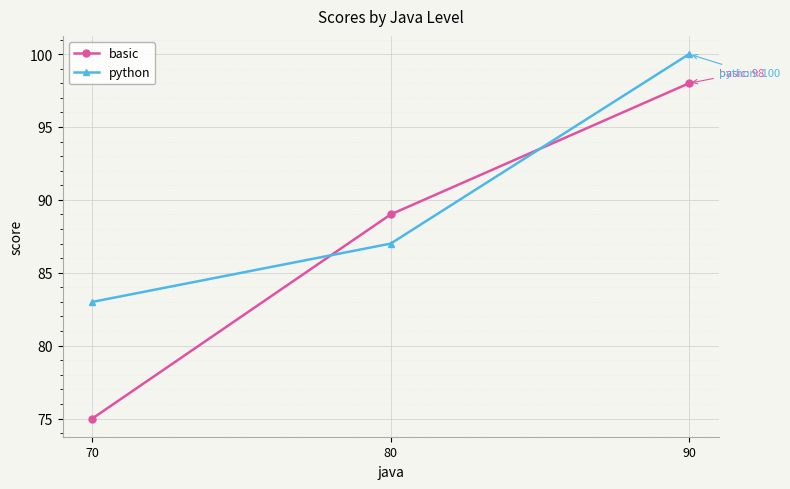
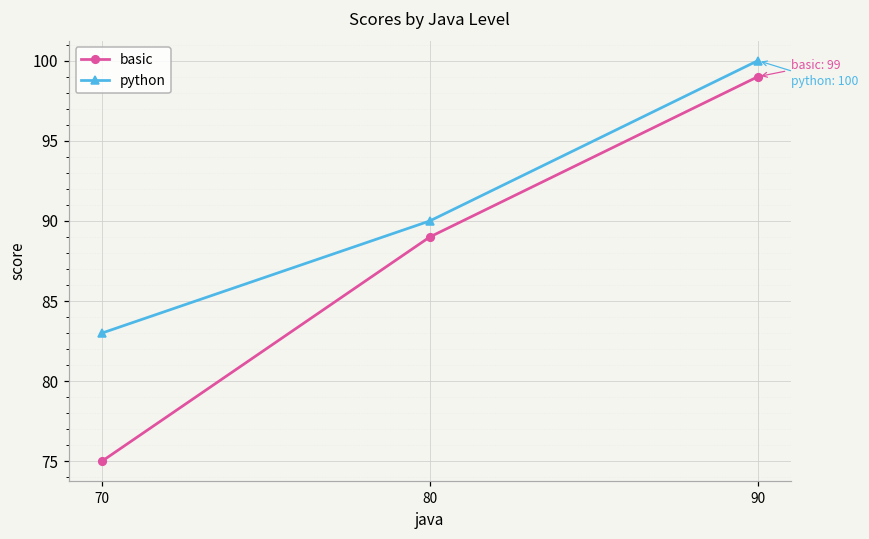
  {
    "basic": {
-     "90": 98
+     "90": 99
    },
    "python": {
      "70": 83,
-     "80": 87
+     "80": 90
    }
  }
